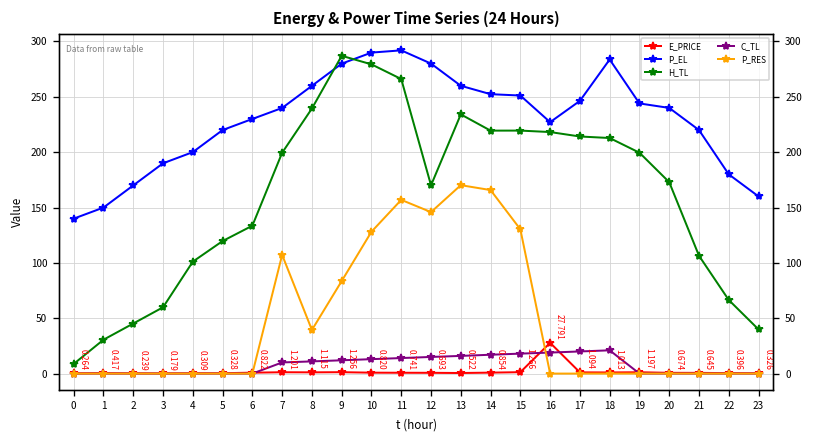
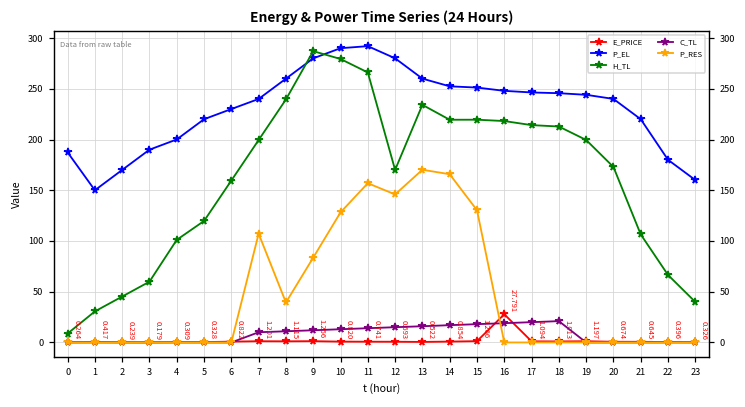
  {
    "E_PRICE": {
      "7": 1.201,
      "8": 1.115,
      "9": 1.256,
      "10": 0.820,
      "11": 0.741,
      "12": 0.693,
      "13": 0.522,
      "14": 0.854,
      "15": 1.266,
      "16": 27.791
    },
    "P_EL": {
-     "0": 140,
+     "0": 190,
      "1": 150,
      "2": 170,
      "3": 190,
      "4": 200,
      "5": 220,
      "6": 230,
      "7": 240,
      "8": 260,
      "9": 280,
      "10": 290,
      "11": 290,
      "12": 280,
      "13": 260,
      "14": 250,
      "15": 250,
-     "16": 230,
+     "16": 250,
      "17": 250,
-     "18": 280,
+     "18": 250,
      "19": 240,
      "20": 240,
      "21": 220,
      "22": 180,
      "23": 160
    },
    "H_TL": {
      "1": 30,
      "2": 50,
      "3": 60,
      "4": 100,
      "5": 120,
-     "6": 130,
+     "6": 160,
      "7": 200,
      "8": 240,
      "9": 290,
      "10": 280,
      "11": 270,
      "12": 170,
      "13": 230,
      "14": 220,
      "15": 220,
      "16": 220,
      "17": 210,
      "18": 210,
      "19": 200,
      "20": 170,
      "21": 110,
      "22": 70,
      "23": 40
    },
    "C_TL": {
      "16": 20
    },
    "P_RES": {
      "7": 110,
      "8": 40,
      "9": 80,
      "10": 130,
      "11": 160,
      "12": 150,
      "13": 170,
      "14": 170,
      "15": 130,
      "16": 0
    }
  }
